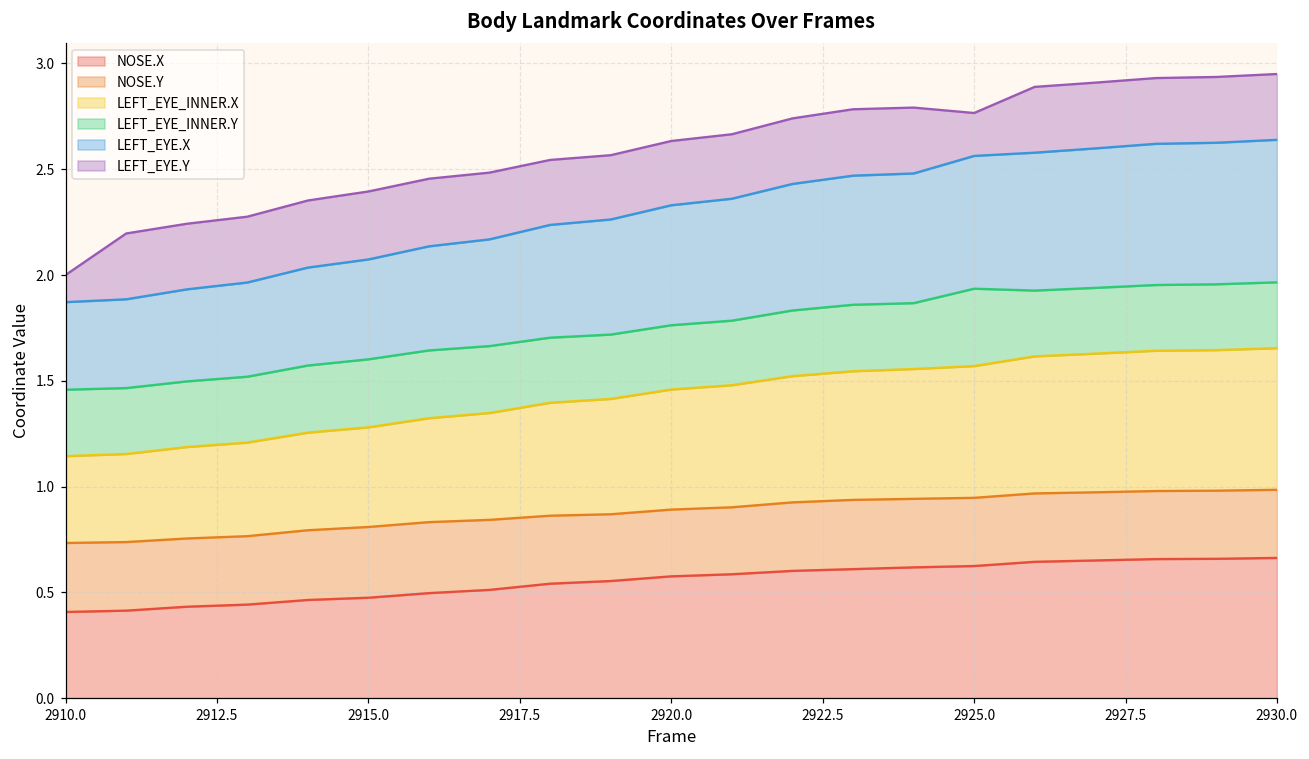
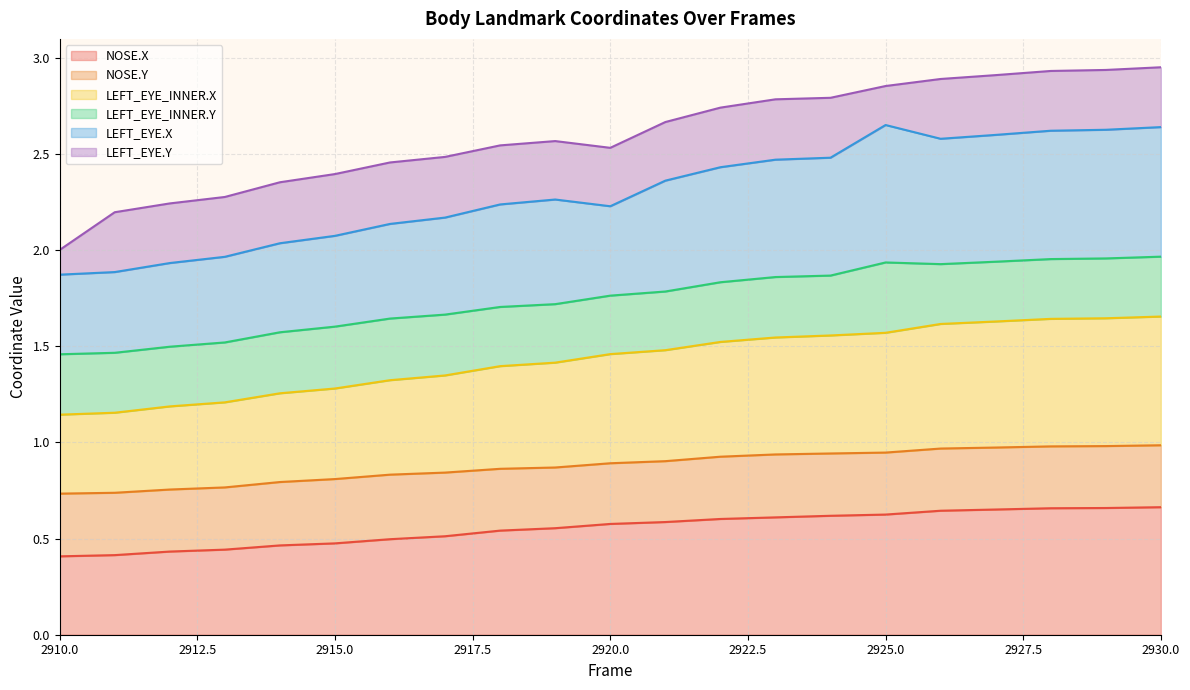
  {
    "LEFT_EYE_INNER.Y": {
      "2910.0": 0.31,
      "2915.0": 0.32,
      "2920.0": 0.30,
      "2925.0": 0.37,
      "2930.0": 0.31
    },
    "LEFT_EYE.X": {
      "2910.0": 0.41,
      "2915.0": 0.47,
-     "2920.0": 0.57,
-     "2925.0": 0.63,
+     "2920.0": 0.46,
+     "2925.0": 0.71,
      "2930.0": 0.67
    },
    "LEFT_EYE.Y": {
      "2910.0": 0.13,
      "2915.0": 0.32,
      "2920.0": 0.30,
      "2925.0": 0.20,
      "2930.0": 0.31
    }
  }
